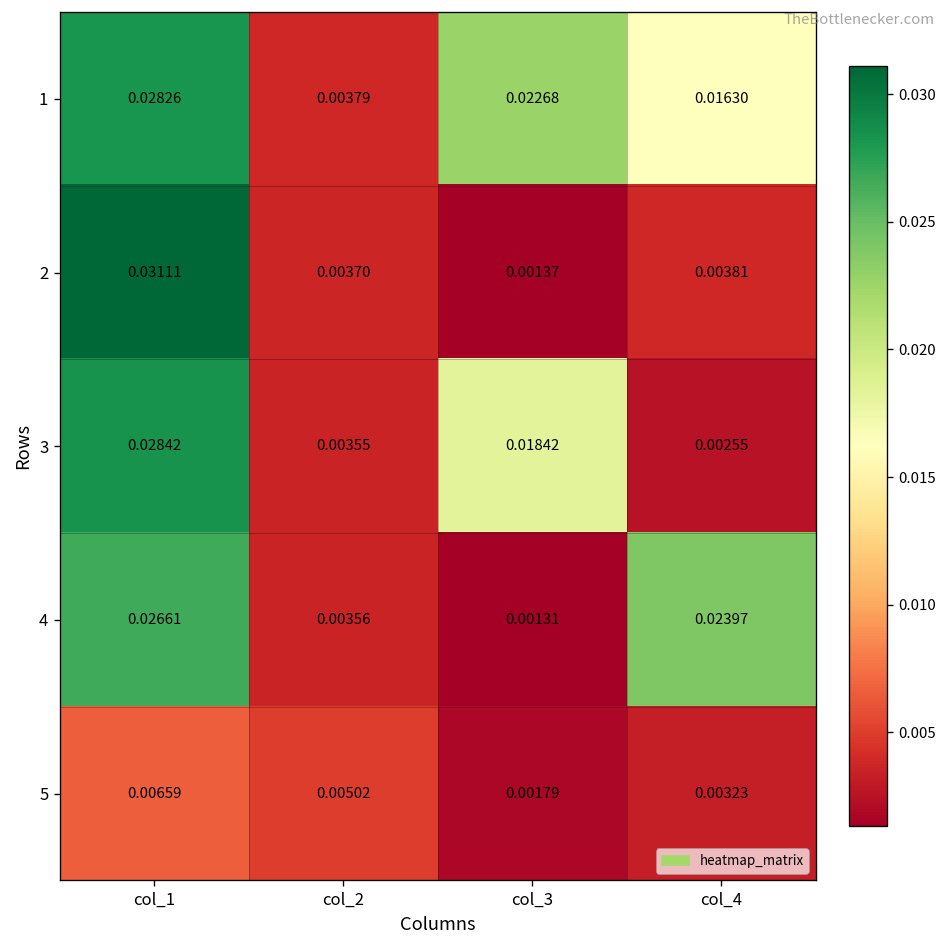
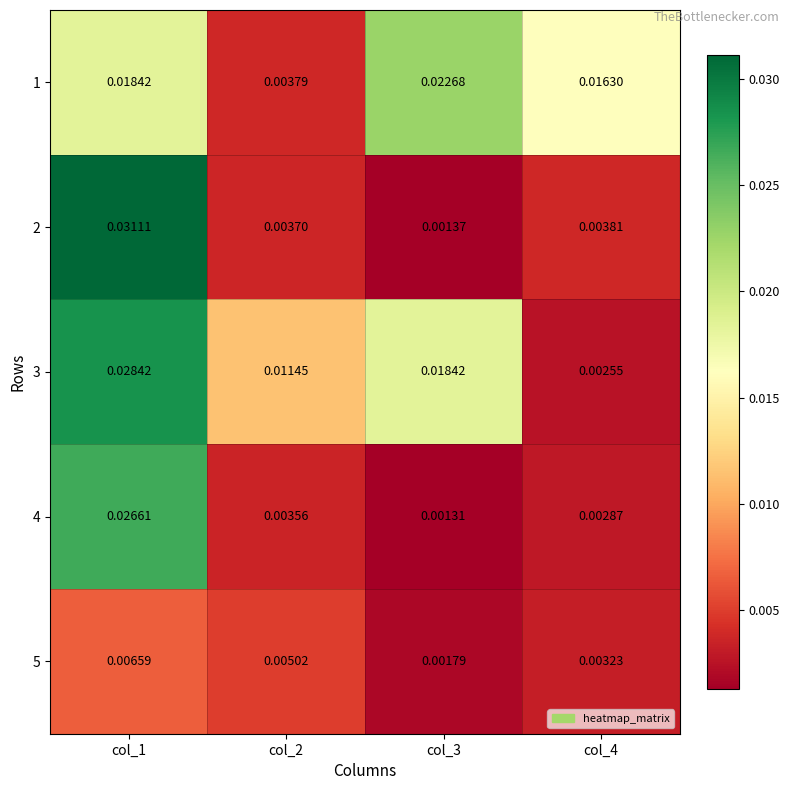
  {
    "1": {
-     "col_1": 0.02826,
+     "col_1": 0.01842,
      "col_2": 0.00379,
      "col_3": 0.02268,
      "col_4": 0.01630
    },
    "2": {
      "col_1": 0.03111,
      "col_2": 0.00370,
      "col_3": 0.00137,
      "col_4": 0.00381
    },
    "3": {
      "col_1": 0.02842,
-     "col_2": 0.00355,
+     "col_2": 0.01145,
      "col_3": 0.01842,
      "col_4": 0.00255
    },
    "4": {
      "col_1": 0.02661,
      "col_2": 0.00356,
      "col_3": 0.00131,
-     "col_4": 0.02397
+     "col_4": 0.00287
    },
    "5": {
      "col_1": 0.00659,
      "col_2": 0.00502,
      "col_3": 0.00179,
      "col_4": 0.00323
    }
  }
